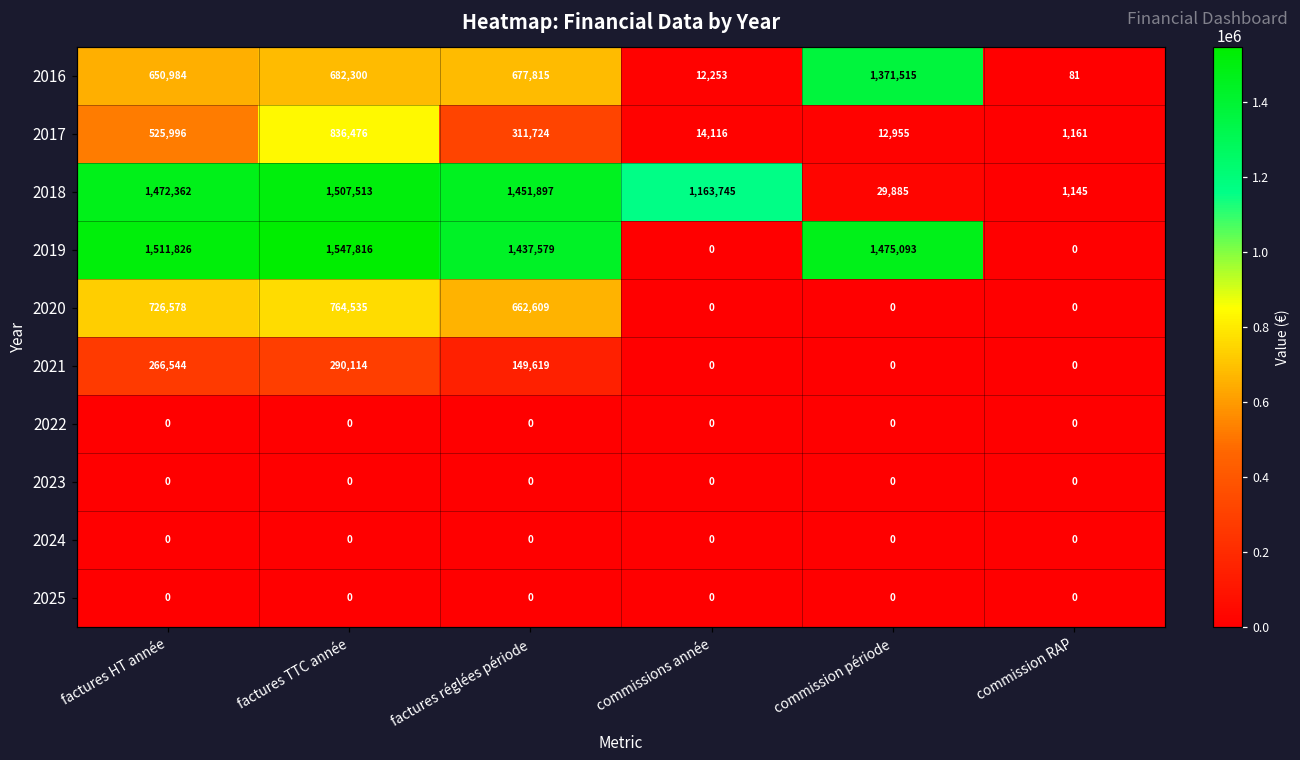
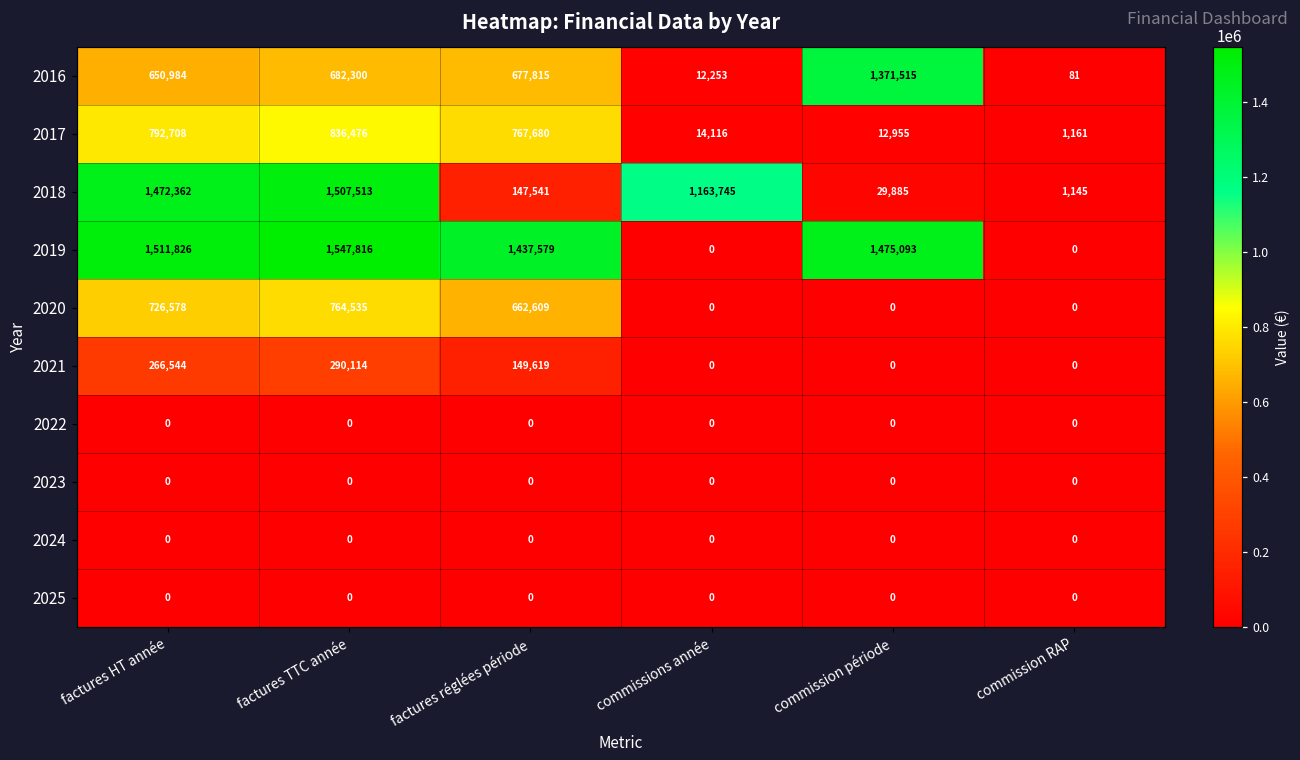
  {
    "2016": {
      "factures HT année": "650,984",
      "factures TTC année": "682,300",
      "factures réglées période": "677,815",
      "commissions année": "12,253",
      "commission période": "1,371,515",
      "commission RAP": "81"
    },
    "2017": {
-     "factures HT année": "525,996",
+     "factures HT année": "792,708",
      "factures TTC année": "836,476",
-     "factures réglées période": "311,724",
+     "factures réglées période": "767,680",
      "commissions année": "14,116",
      "commission période": "12,955",
      "commission RAP": "1,161"
    },
    "2018": {
      "factures HT année": "1,472,362",
      "factures TTC année": "1,507,513",
-     "factures réglées période": "1,451,897",
+     "factures réglées période": "147,541",
      "commissions année": "1,163,745",
      "commission période": "29,885",
      "commission RAP": "1,145"
    },
    "2019": {
      "factures HT année": "1,511,826",
      "factures TTC année": "1,547,816",
      "factures réglées période": "1,437,579",
      "commissions année": "0",
      "commission période": "1,475,093",
      "commission RAP": "0"
    },
    "2020": {
      "factures HT année": "726,578",
      "factures TTC année": "764,535",
      "factures réglées période": "662,609",
      "commissions année": "0",
      "commission période": "0",
      "commission RAP": "0"
    },
    "2021": {
      "factures HT année": "266,544",
      "factures TTC année": "290,114",
      "factures réglées période": "149,619",
      "commissions année": "0",
      "commission période": "0",
      "commission RAP": "0"
    },
    "2022": {
      "factures HT année": "0",
      "factures TTC année": "0",
      "factures réglées période": "0",
      "commissions année": "0",
      "commission période": "0",
      "commission RAP": "0"
    },
    "2023": {
      "factures HT année": "0",
      "factures TTC année": "0",
      "factures réglées période": "0",
      "commissions année": "0",
      "commission période": "0",
      "commission RAP": "0"
    },
    "2024": {
      "factures HT année": "0",
      "factures TTC année": "0",
      "factures réglées période": "0",
      "commissions année": "0",
      "commission période": "0",
      "commission RAP": "0"
    },
    "2025": {
      "factures HT année": "0",
      "factures TTC année": "0",
      "factures réglées période": "0",
      "commissions année": "0",
      "commission période": "0",
      "commission RAP": "0"
    }
  }
